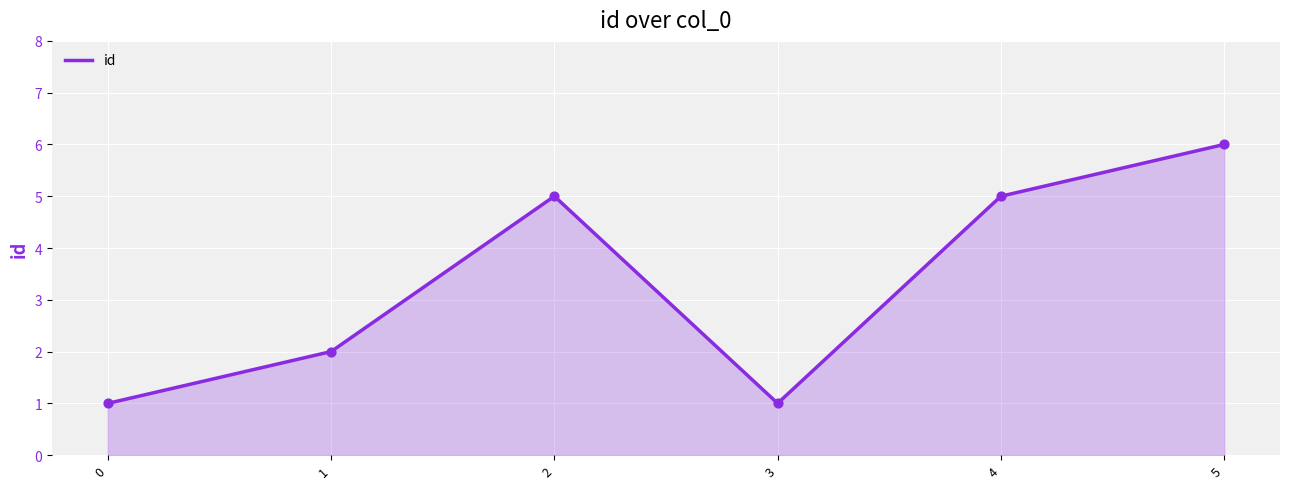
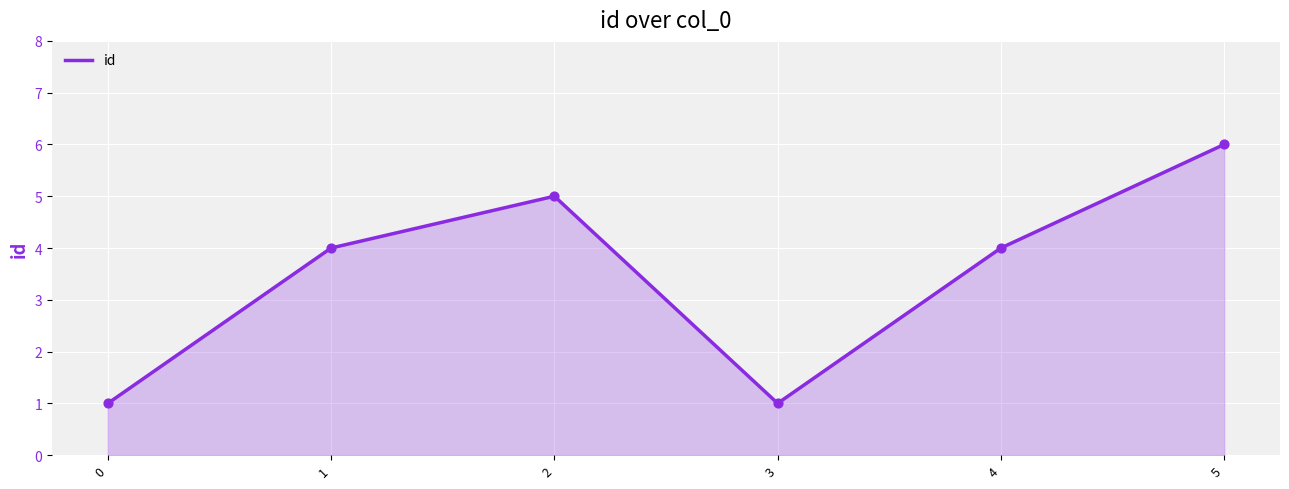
  {
    "0": 1,
-   "1": 2,
+   "1": 4,
    "2": 5,
    "3": 1,
-   "4": 5,
+   "4": 4,
    "5": 6
  }
